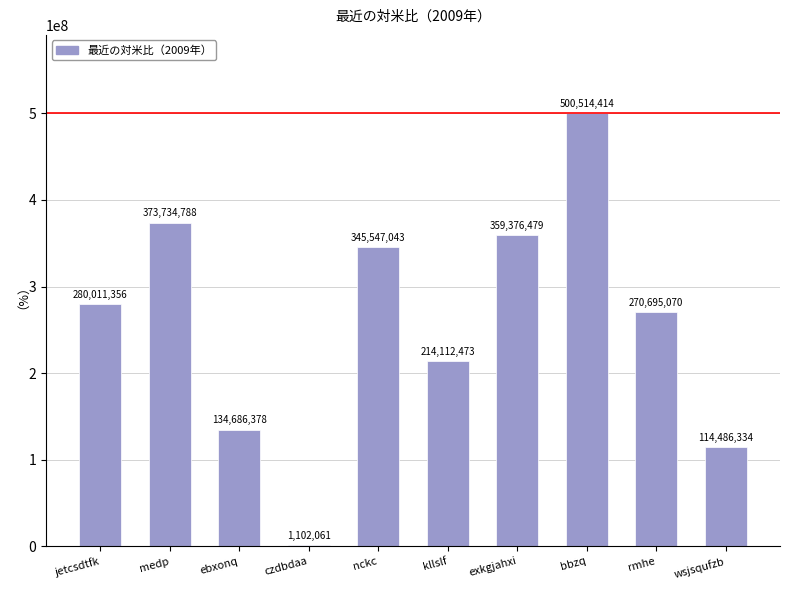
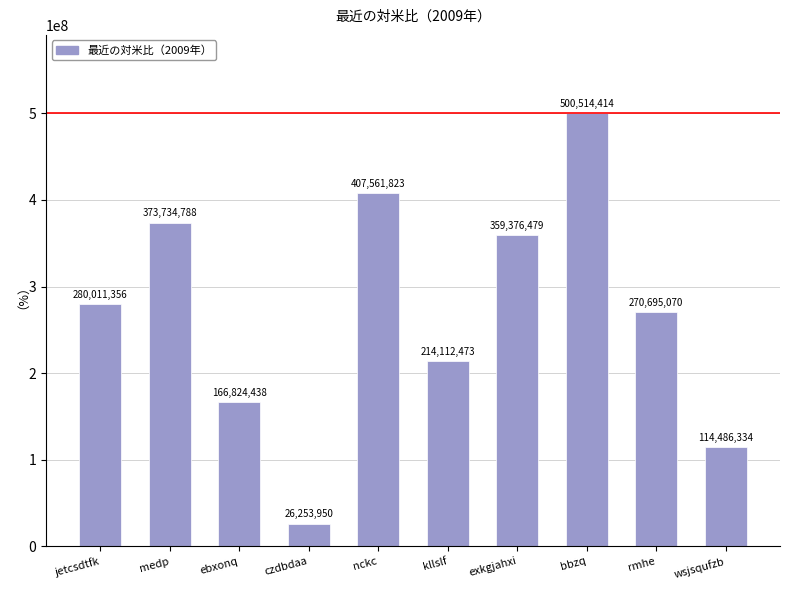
  {
    "jetcsdtfk": "280,011,356",
    "medp": "373,734,788",
-   "ebxonq": "134,686,378",
-   "czdbdaa": "1,102,061",
-   "nckc": "345,547,043",
+   "ebxonq": "166,824,438",
+   "czdbdaa": "26,253,950",
+   "nckc": "407,561,823",
    "kllslf": "214,112,473",
    "exkgjahxi": "359,376,479",
    "bbzq": "500,514,414",
    "rmhe": "270,695,070",
    "wsjsqufzb": "114,486,334"
  }
